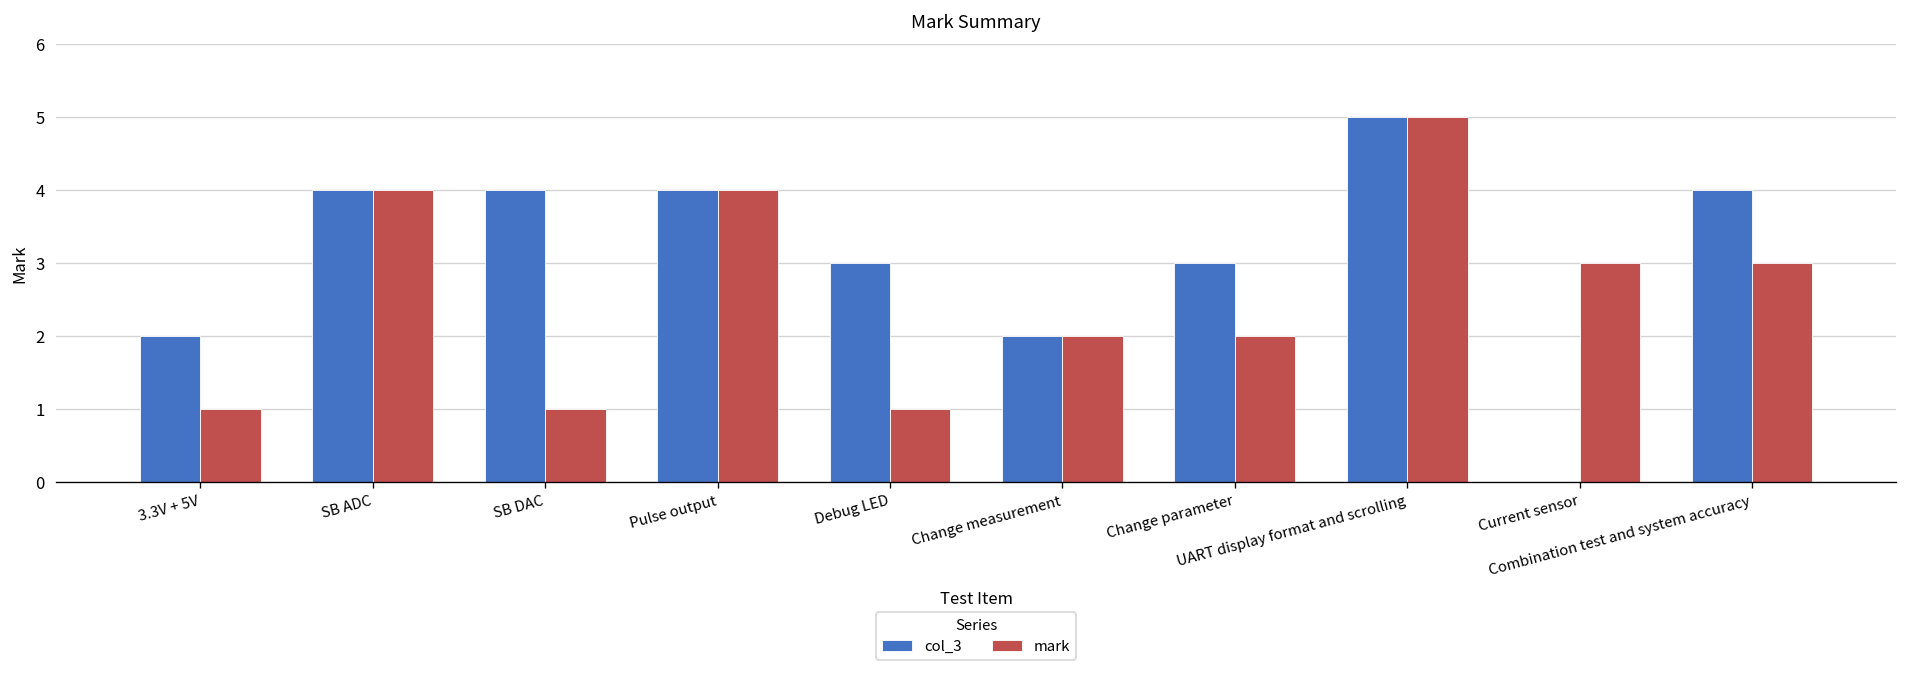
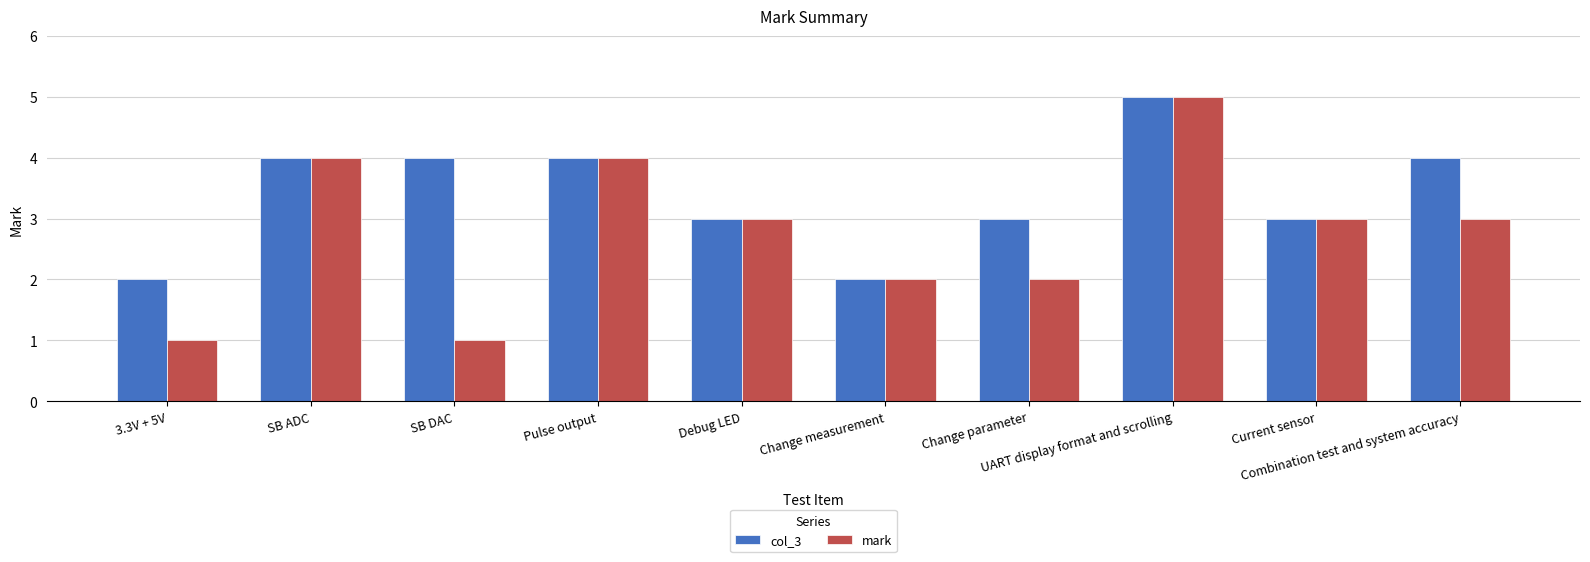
  {
    "col_3": {
      "3.3V + 5V": 2,
      "SB ADC": 4,
      "SB DAC": 4,
      "Pulse output": 4,
      "Debug LED": 3,
      "Change measurement": 2,
      "Change parameter": 3,
      "UART display format and scrolling": 5,
-     "Current sensor": 0,
+     "Current sensor": 3,
      "Combination test and system accuracy": 4
    },
    "mark": {
      "3.3V + 5V": 1,
      "SB ADC": 4,
      "SB DAC": 1,
      "Pulse output": 4,
-     "Debug LED": 1,
+     "Debug LED": 3,
      "Change measurement": 2,
      "Change parameter": 2,
      "UART display format and scrolling": 5,
      "Current sensor": 3,
      "Combination test and system accuracy": 3
    }
  }
